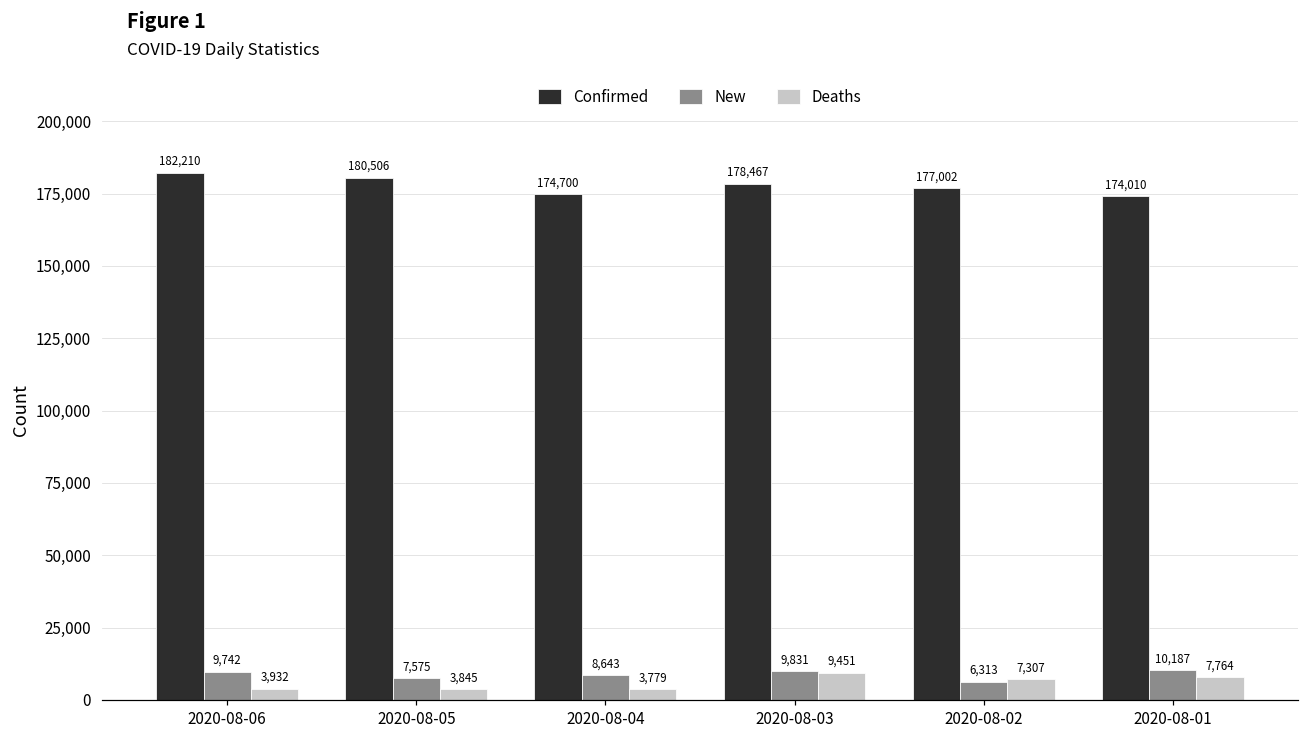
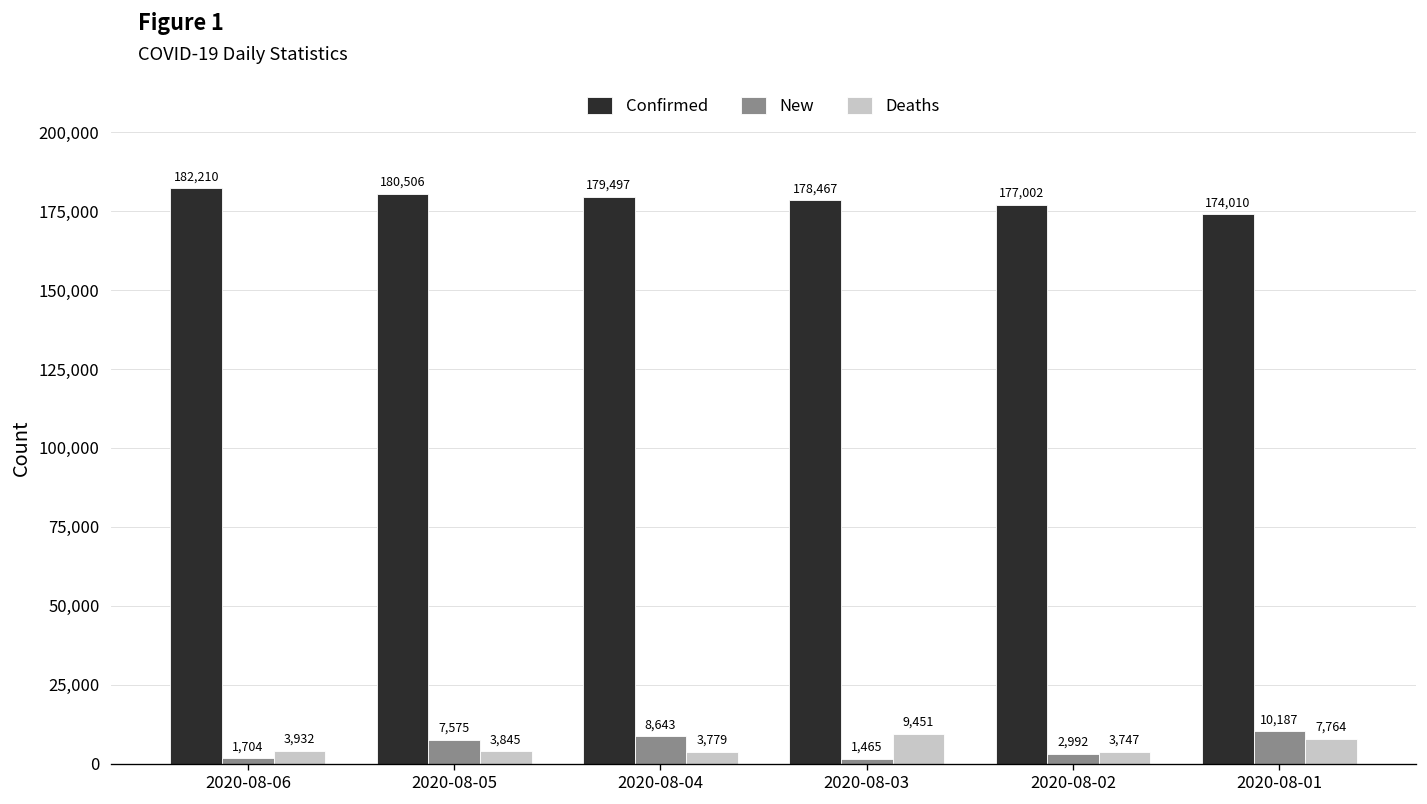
  {
    "Confirmed": {
      "2020-08-06": "182,210",
      "2020-08-05": "180,506",
-     "2020-08-04": "174,700",
+     "2020-08-04": "179,497",
      "2020-08-03": "178,467",
      "2020-08-02": "177,002",
      "2020-08-01": "174,010"
    },
    "New": {
-     "2020-08-06": "9,742",
+     "2020-08-06": "1,704",
      "2020-08-05": "7,575",
      "2020-08-04": "8,643",
-     "2020-08-03": "9,831",
-     "2020-08-02": "6,313",
+     "2020-08-03": "1,465",
+     "2020-08-02": "2,992",
      "2020-08-01": "10,187"
    },
    "Deaths": {
      "2020-08-06": "3,932",
      "2020-08-05": "3,845",
      "2020-08-04": "3,779",
      "2020-08-03": "9,451",
-     "2020-08-02": "7,307",
+     "2020-08-02": "3,747",
      "2020-08-01": "7,764"
    }
  }
